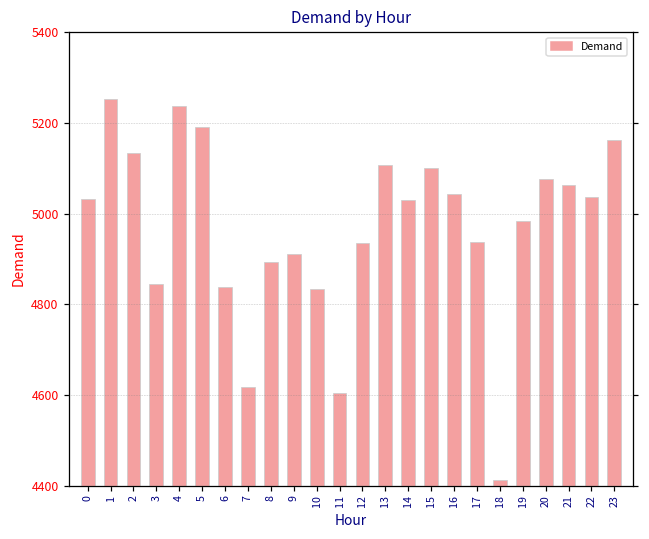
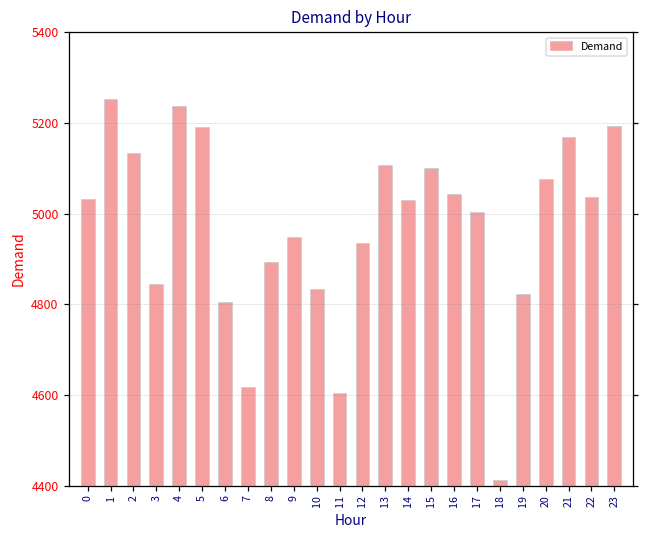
  {
    "0": 5030,
    "1": 5250,
    "2": 5130,
    "3": 4850,
    "4": 5240,
    "5": 5190,
-   "6": 4840,
+   "6": 4810,
    "7": 4620,
    "8": 4890,
-   "9": 4910,
+   "9": 4950,
    "10": 4830,
    "11": 4600,
    "12": 4940,
    "13": 5110,
    "14": 5030,
    "15": 5100,
    "16": 5040,
-   "17": 4940,
+   "17": 5000,
    "18": 4410,
-   "19": 4980,
+   "19": 4820,
    "20": 5080,
-   "21": 5060,
+   "21": 5170,
    "22": 5040,
-   "23": 5160
+   "23": 5190
  }
